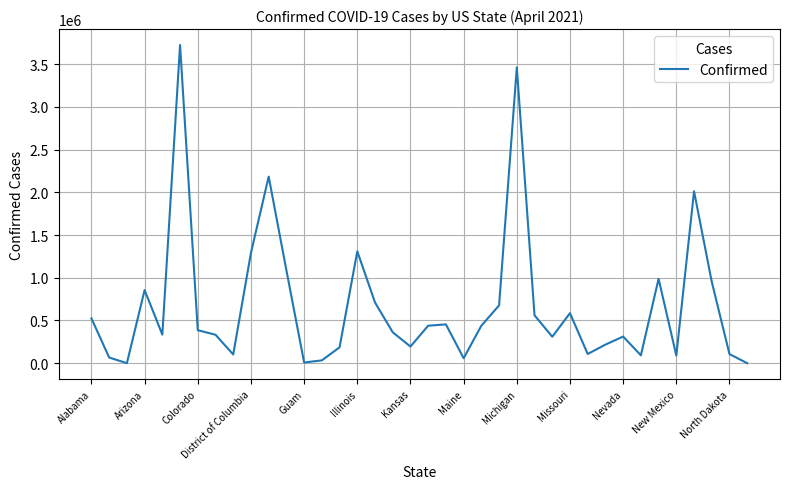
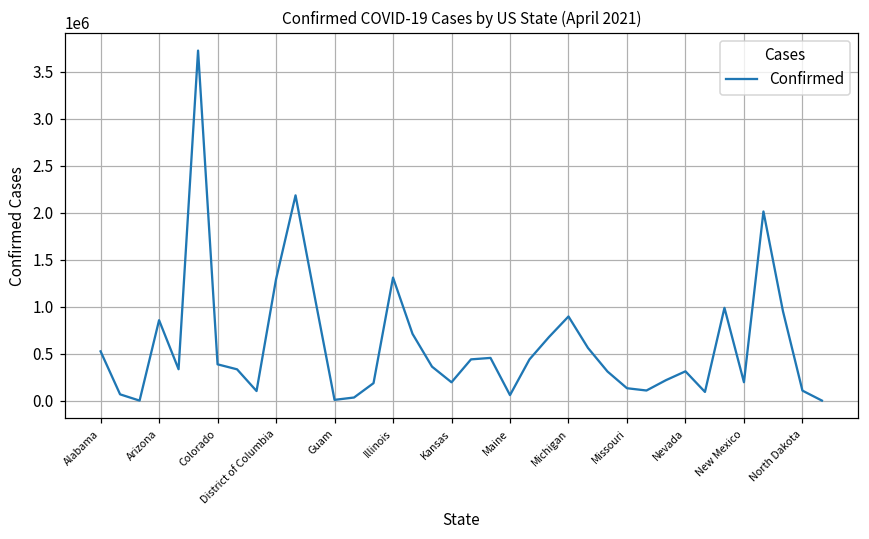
  {
    "Alabama": 500000,
    "Arizona": 900000,
    "Colorado": 400000,
    "District of Columbia": 1300000,
    "Guam": 0,
    "Illinois": 1300000,
    "Kansas": 200000,
    "Maine": 100000,
-   "Michigan": 3500000,
-   "Missouri": 600000,
+   "Michigan": 900000,
+   "Missouri": 100000,
    "Nevada": 300000,
-   "New Mexico": 100000,
+   "New Mexico": 200000,
    "North Dakota": 100000
  }
